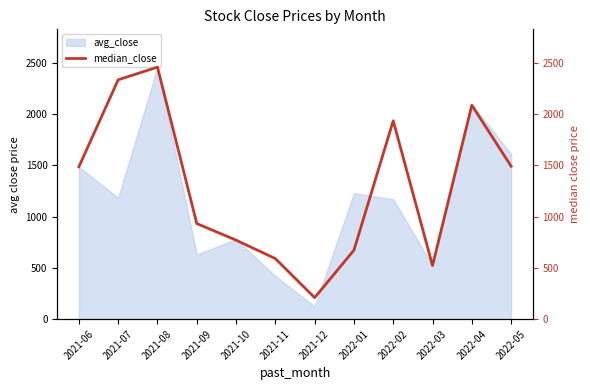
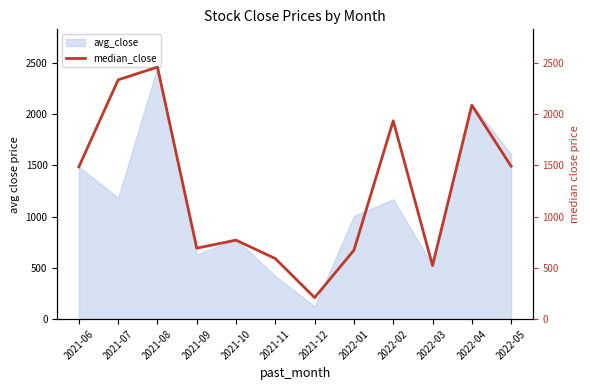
  {
    "avg_close": {
      "2021-06": 1490,
      "2021-07": 1190,
      "2021-08": 2460,
      "2021-09": 630,
      "2021-10": 780,
      "2021-11": 420,
      "2021-12": 120,
-     "2022-01": 1230,
+     "2022-01": 1010,
      "2022-02": 1170,
      "2022-03": 520,
      "2022-04": 2100,
      "2022-05": 1610
    },
    "median_close": {
      "2021-06": 1490,
      "2021-07": 2340,
      "2021-08": 2460,
-     "2021-09": 930,
+     "2021-09": 690,
      "2021-10": 770,
      "2021-11": 590,
      "2021-12": 210,
      "2022-01": 670,
      "2022-02": 1940,
      "2022-03": 520,
      "2022-04": 2090,
      "2022-05": 1490
    }
  }
